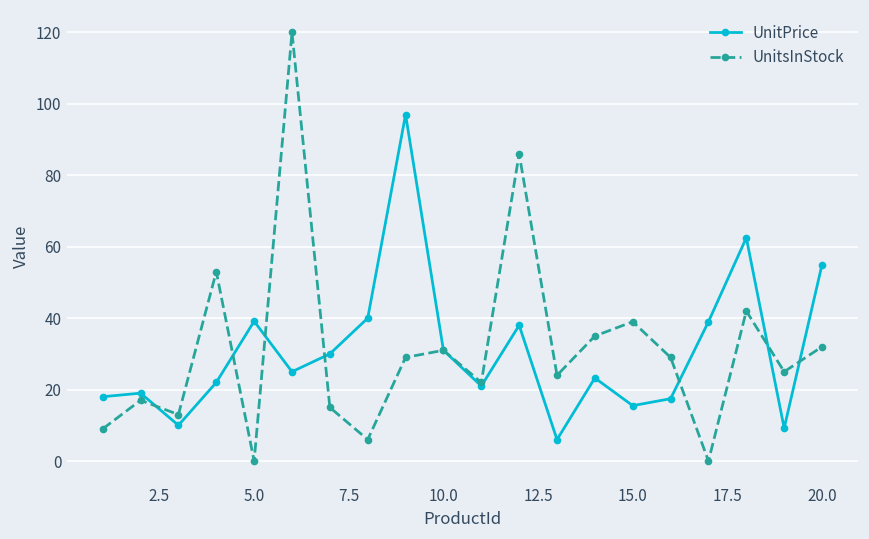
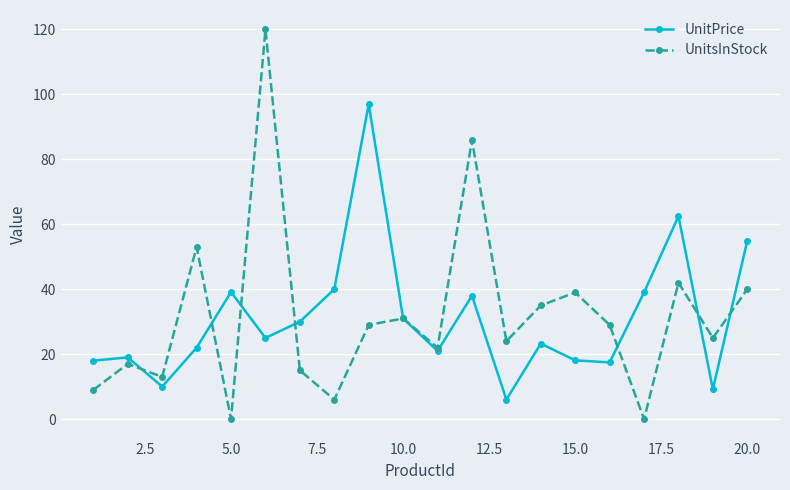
  {
    "UnitPrice": {
      "5.0": 39,
-     "15.0": 16,
+     "15.0": 18,
      "20.0": 55
    },
    "UnitsInStock": {
      "5.0": 0,
      "15.0": 39,
-     "20.0": 32
+     "20.0": 40
    }
  }
